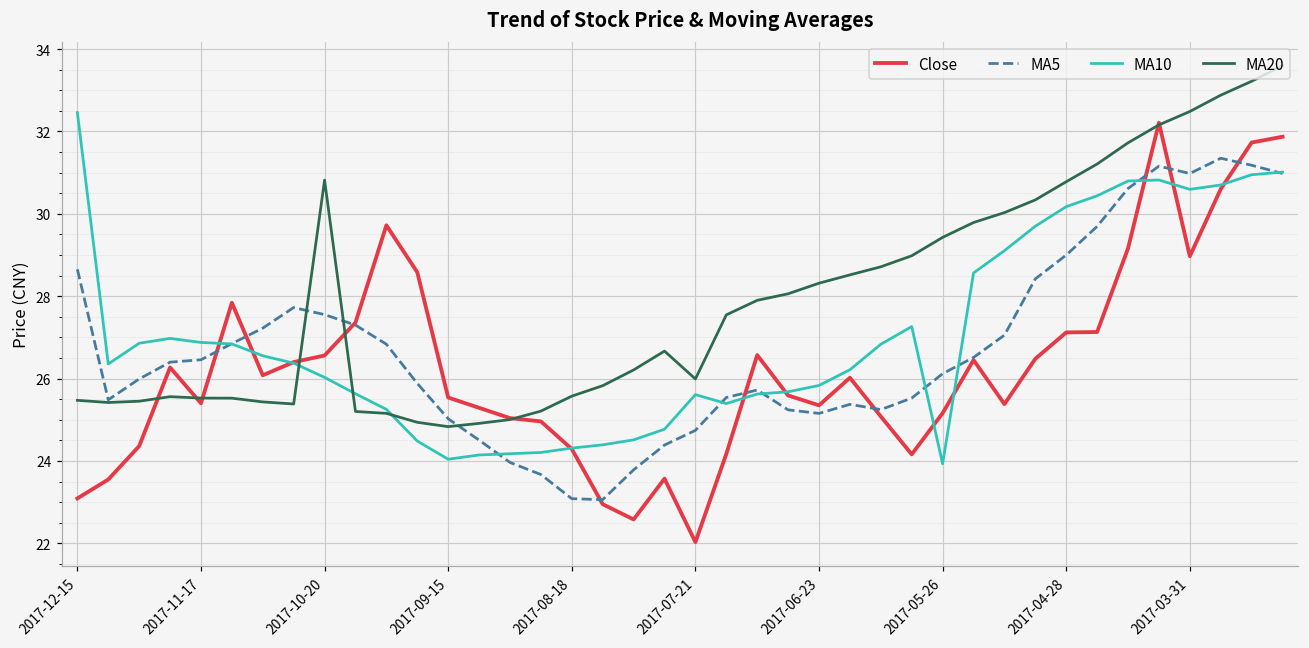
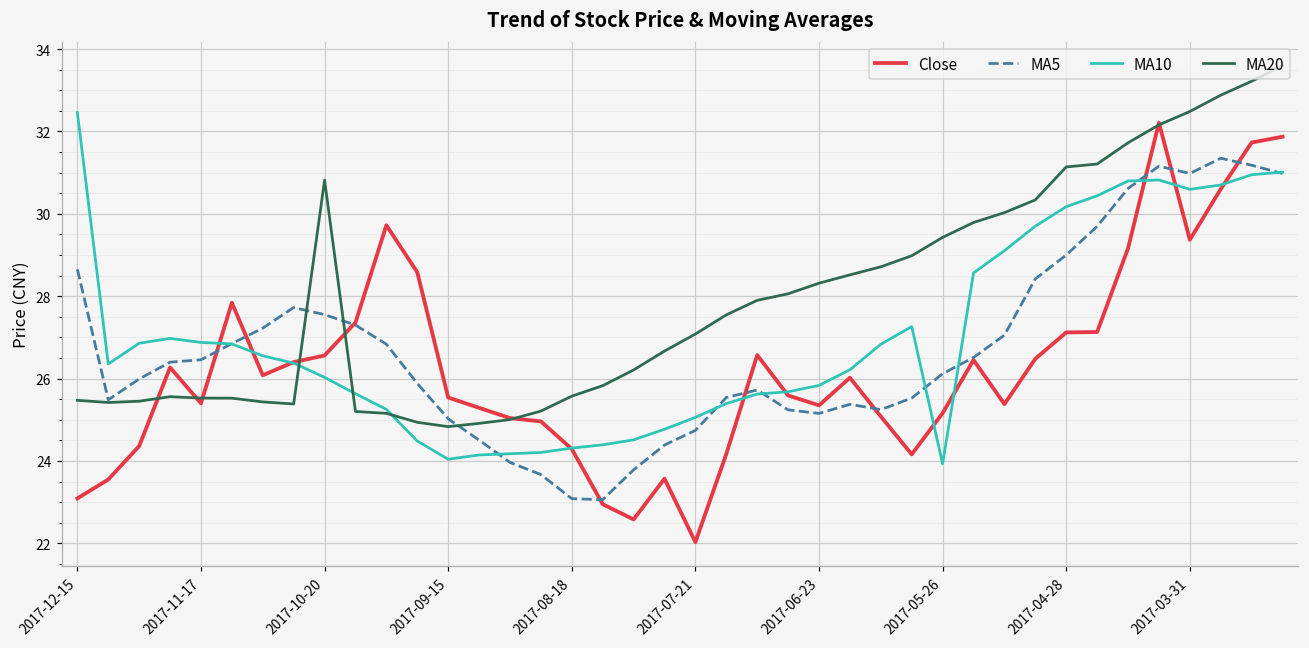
  {
    "Close": {
      "2017-12-15": 23.1,
      "2017-11-17": 25.4,
      "2017-10-20": 26.6,
      "2017-09-15": 25.5,
      "2017-07-21": 22.0,
      "2017-06-23": 25.4,
      "2017-05-26": 25.2,
      "2017-04-28": 27.1,
-     "2017-03-31": 29.0
+     "2017-03-31": 29.4
    },
    "MA5": {
      "2017-12-15": 28.7,
      "2017-11-17": 26.5,
      "2017-10-20": 27.6,
      "2017-09-15": 25.0,
      "2017-08-18": 23.1,
      "2017-07-21": 24.7,
      "2017-06-23": 25.2,
      "2017-05-26": 26.1,
      "2017-04-28": 29.0,
      "2017-03-31": 31.0
    },
    "MA10": {
      "2017-12-15": 32.5,
      "2017-11-17": 26.9,
      "2017-10-20": 26.0,
      "2017-09-15": 24.0,
-     "2017-07-21": 25.6,
+     "2017-07-21": 25.1,
      "2017-06-23": 25.8,
      "2017-05-26": 23.9,
      "2017-04-28": 30.2,
      "2017-03-31": 30.6
    },
    "MA20": {
      "2017-12-15": 25.5,
      "2017-11-17": 25.5,
      "2017-10-20": 30.8,
      "2017-09-15": 24.8,
      "2017-08-18": 25.6,
-     "2017-07-21": 26.0,
+     "2017-07-21": 27.1,
      "2017-06-23": 28.3,
      "2017-05-26": 29.4,
-     "2017-04-28": 30.8,
+     "2017-04-28": 31.1,
      "2017-03-31": 32.5
    }
  }
